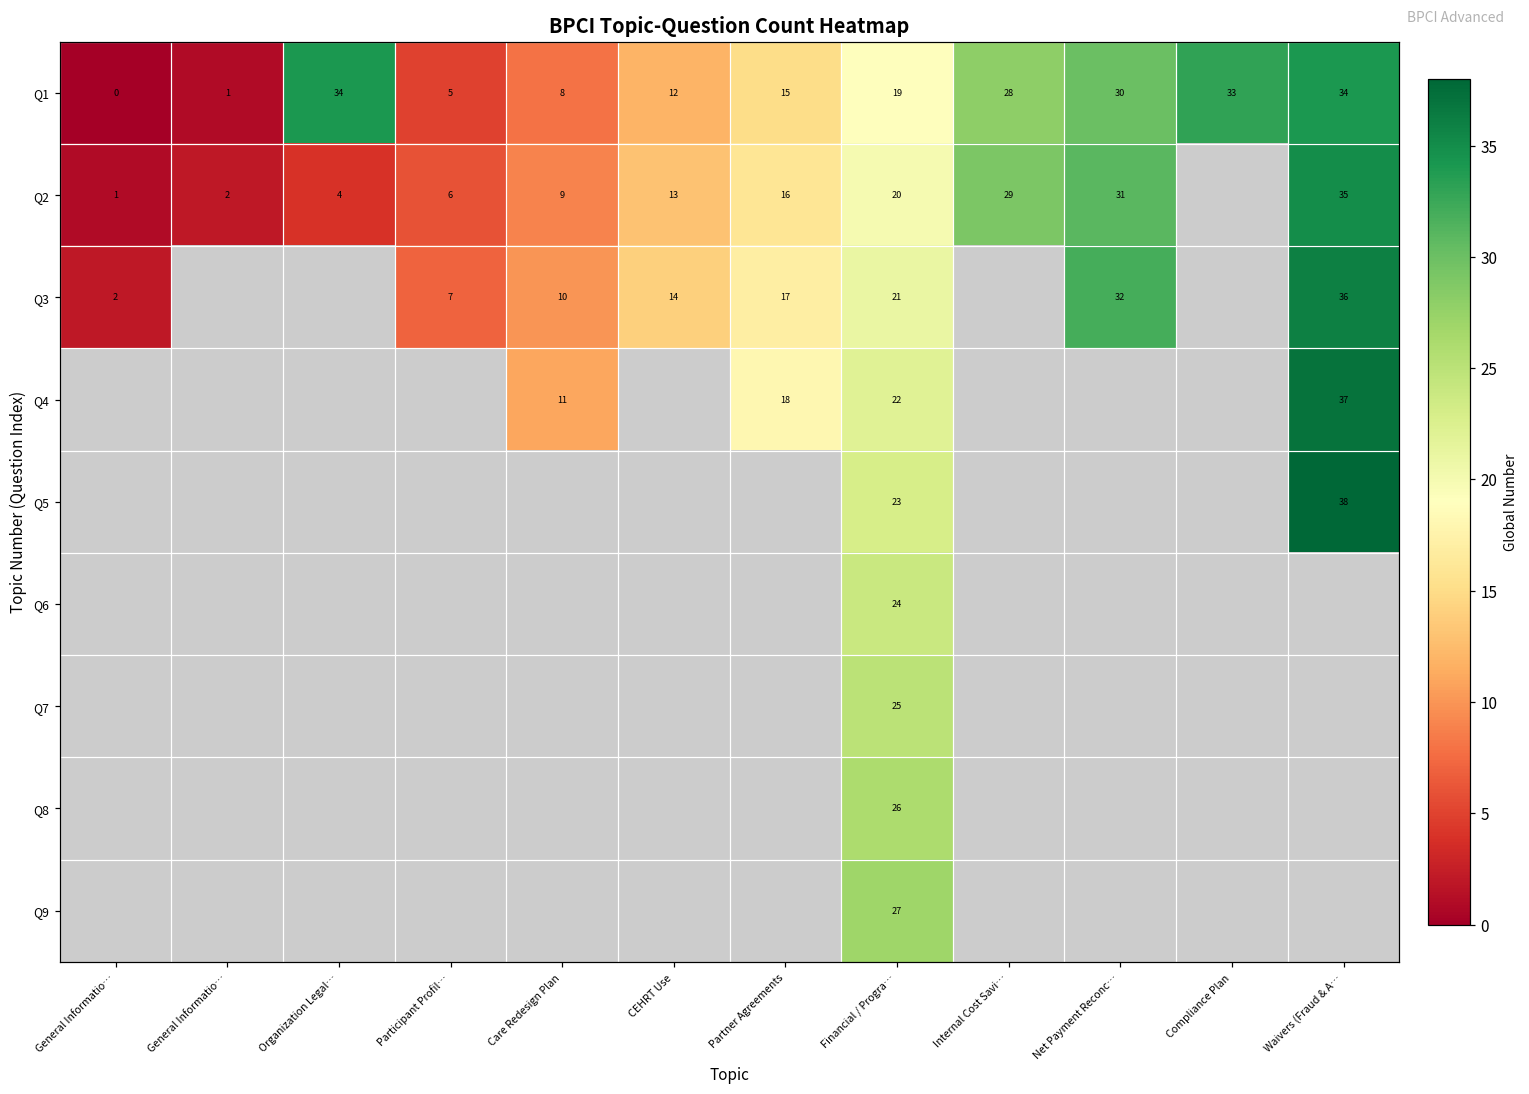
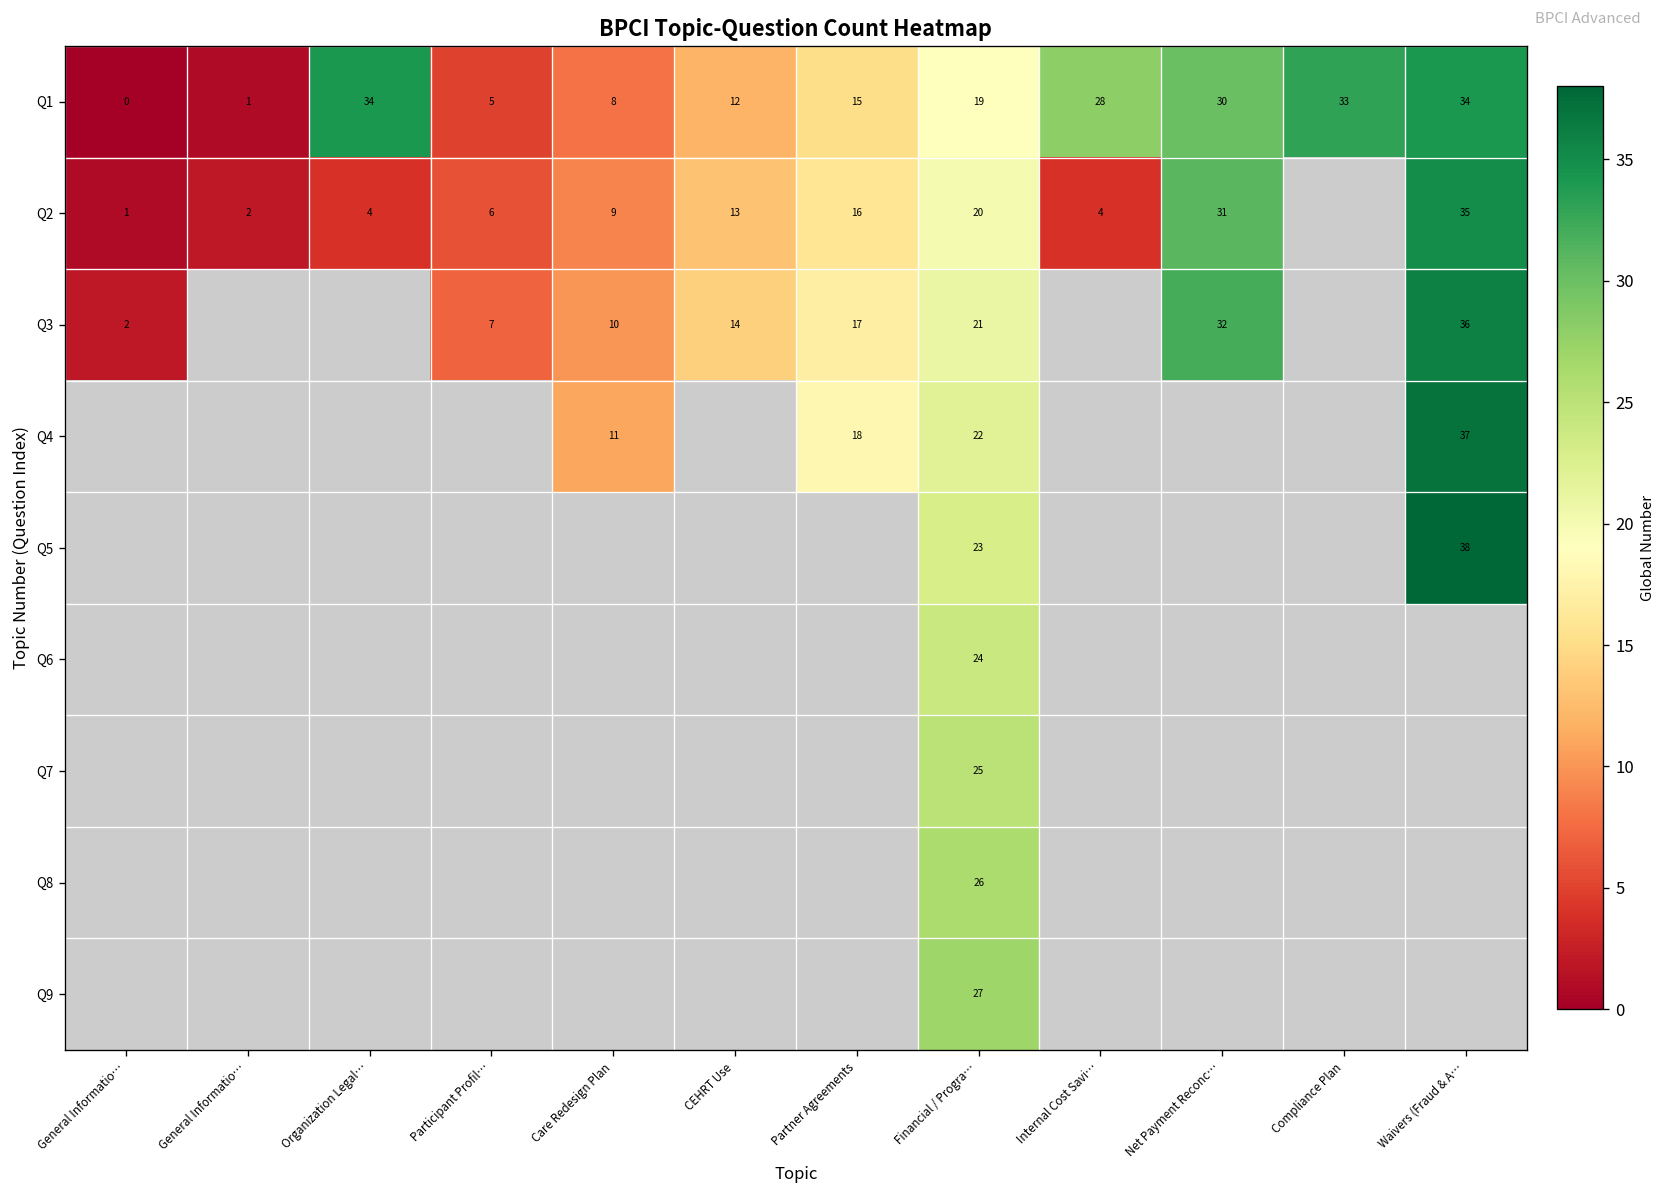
  {
    "Q1": {
      "Organization Legal…": 34,
      "Participant Profil…": 5,
      "Care Redesign Plan": 8,
      "CEHRT Use": 12,
      "Partner Agreements": 15,
      "Financial / Progra…": 19,
      "Internal Cost Savi…": 28,
      "Net Payment Reconc…": 30,
      "Compliance Plan": 33,
      "Waivers (Fraud & A…": 34
    },
    "Q2": {
      "Organization Legal…": 4,
      "Participant Profil…": 6,
      "Care Redesign Plan": 9,
      "CEHRT Use": 13,
      "Partner Agreements": 16,
      "Financial / Progra…": 20,
-     "Internal Cost Savi…": 29,
+     "Internal Cost Savi…": 4,
      "Net Payment Reconc…": 31,
      "Waivers (Fraud & A…": 35
    },
    "Q3": {
      "General Informatio…": 2,
      "Participant Profil…": 7,
      "Care Redesign Plan": 10,
      "CEHRT Use": 14,
      "Partner Agreements": 17,
      "Financial / Progra…": 21,
      "Net Payment Reconc…": 32,
      "Waivers (Fraud & A…": 36
    },
    "Q4": {
      "Care Redesign Plan": 11,
      "Partner Agreements": 18,
      "Financial / Progra…": 22,
      "Waivers (Fraud & A…": 37
    },
    "Q5": {
      "Financial / Progra…": 23,
      "Waivers (Fraud & A…": 38
    },
    "Q6": {
      "Financial / Progra…": 24
    },
    "Q7": {
      "Financial / Progra…": 25
    },
    "Q8": {
      "Financial / Progra…": 26
    },
    "Q9": {
      "Financial / Progra…": 27
    }
  }
